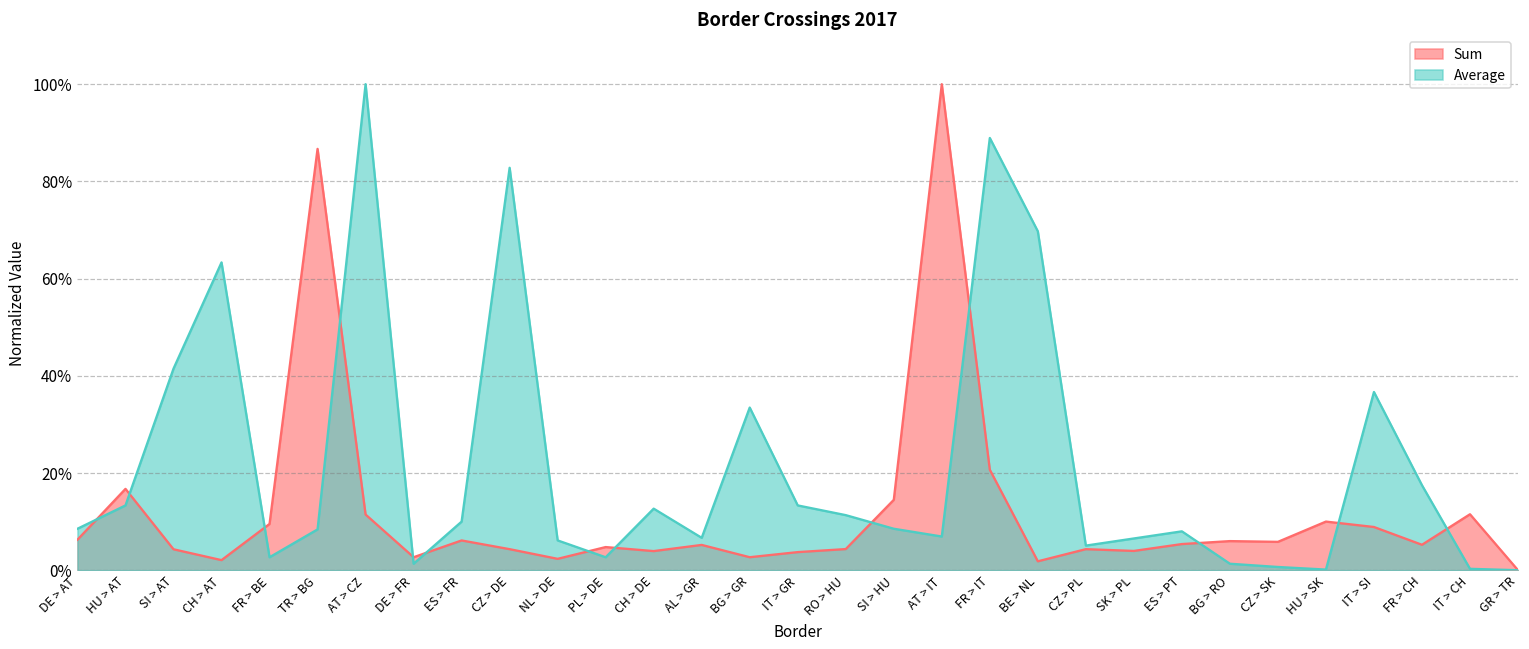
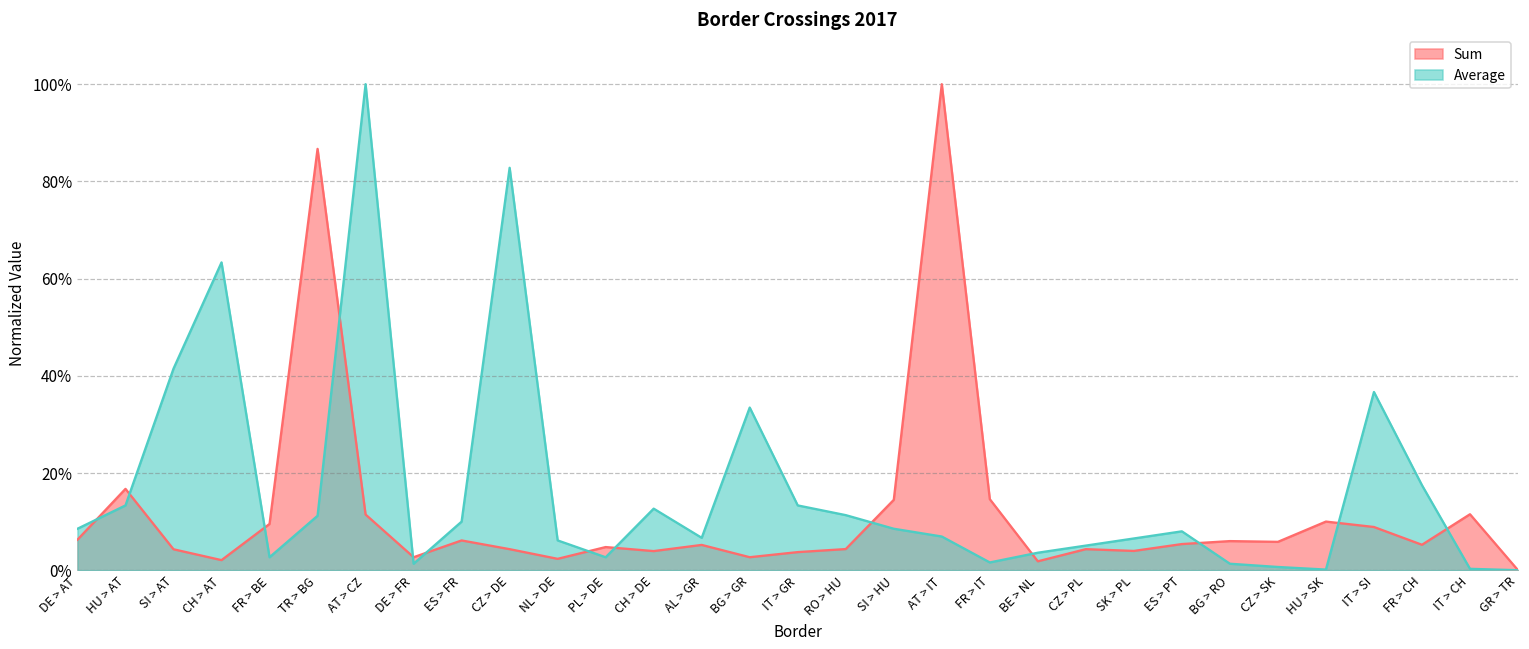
  {
    "Sum": {
      "DE > AT": "6%",
      "HU > AT": "17%",
      "SI > AT": "4%",
      "CH > AT": "2%",
      "FR > BE": "10%",
      "TR > BG": "87%",
      "AT > CZ": "11%",
      "DE > FR": "3%",
      "ES > FR": "6%",
      "CZ > DE": "4%",
      "NL > DE": "2%",
      "PL > DE": "5%",
      "CH > DE": "4%",
      "AL > GR": "5%",
      "BG > GR": "3%",
      "IT > GR": "4%",
      "RO > HU": "4%",
      "SI > HU": "14%",
      "AT > IT": "100%",
-     "FR > IT": "21%",
+     "FR > IT": "15%",
      "BE > NL": "2%",
      "CZ > PL": "4%",
      "SK > PL": "4%",
      "ES > PT": "5%",
      "BG > RO": "6%",
      "CZ > SK": "6%",
      "HU > SK": "10%",
      "IT > SI": "9%",
      "FR > CH": "5%",
      "IT > CH": "12%"
    },
    "Average": {
      "DE > AT": "9%",
      "HU > AT": "13%",
      "SI > AT": "41%",
      "CH > AT": "63%",
      "FR > BE": "3%",
-     "TR > BG": "8%",
+     "TR > BG": "11%",
      "AT > CZ": "100%",
      "DE > FR": "1%",
      "ES > FR": "10%",
      "CZ > DE": "83%",
      "NL > DE": "6%",
      "PL > DE": "3%",
      "CH > DE": "13%",
      "AL > GR": "7%",
      "BG > GR": "33%",
      "IT > GR": "13%",
      "RO > HU": "11%",
      "SI > HU": "9%",
      "AT > IT": "7%",
-     "FR > IT": "89%",
-     "BE > NL": "70%",
+     "FR > IT": "2%",
+     "BE > NL": "4%",
      "CZ > PL": "5%",
      "SK > PL": "7%",
      "ES > PT": "8%",
      "BG > RO": "1%",
      "CZ > SK": "1%",
      "HU > SK": "0%",
      "IT > SI": "37%",
      "FR > CH": "17%",
      "IT > CH": "0%"
    }
  }
